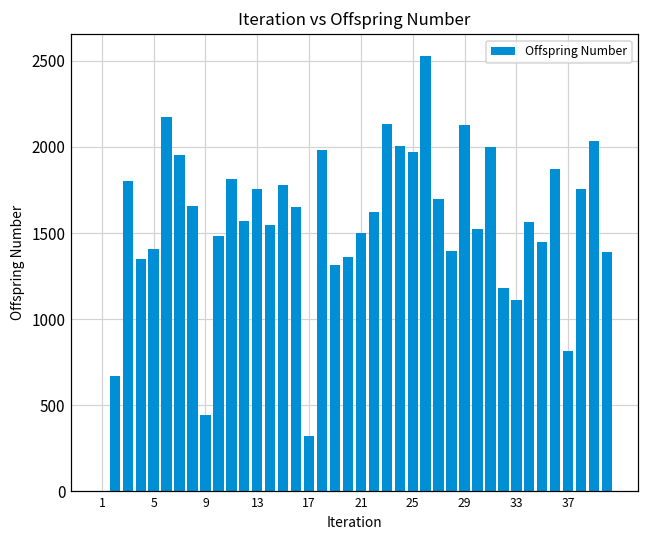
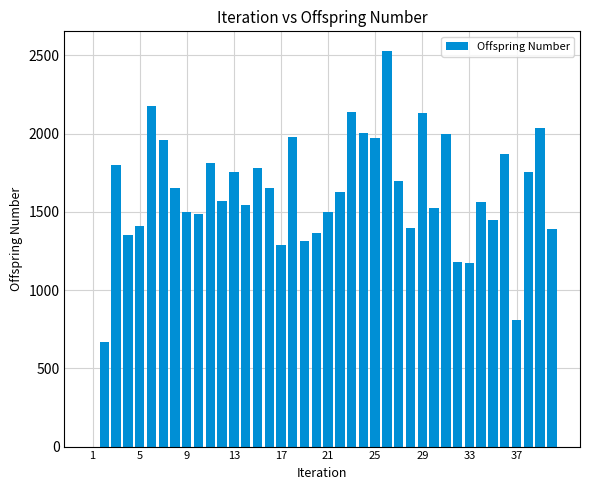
  {
    "1": 0,
    "5": 1410,
-   "9": 440,
+   "9": 1500,
    "13": 1750,
-   "17": 320,
+   "17": 1290,
    "21": 1500,
    "25": 1970,
    "29": 2130,
-   "33": 1110,
+   "33": 1170,
    "37": 810
  }
